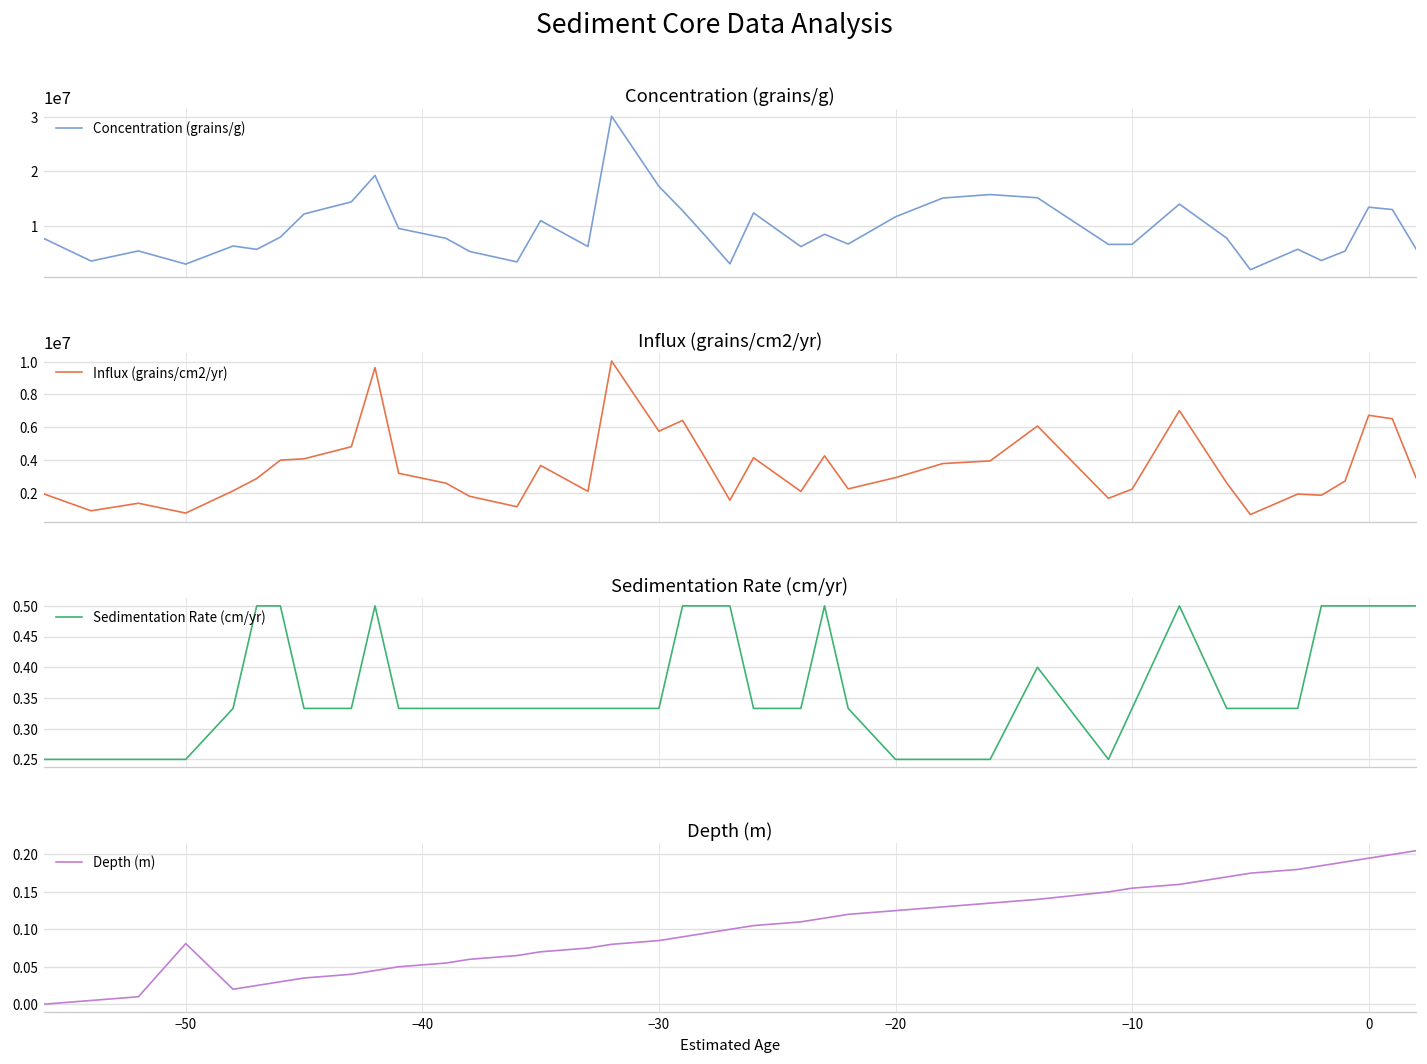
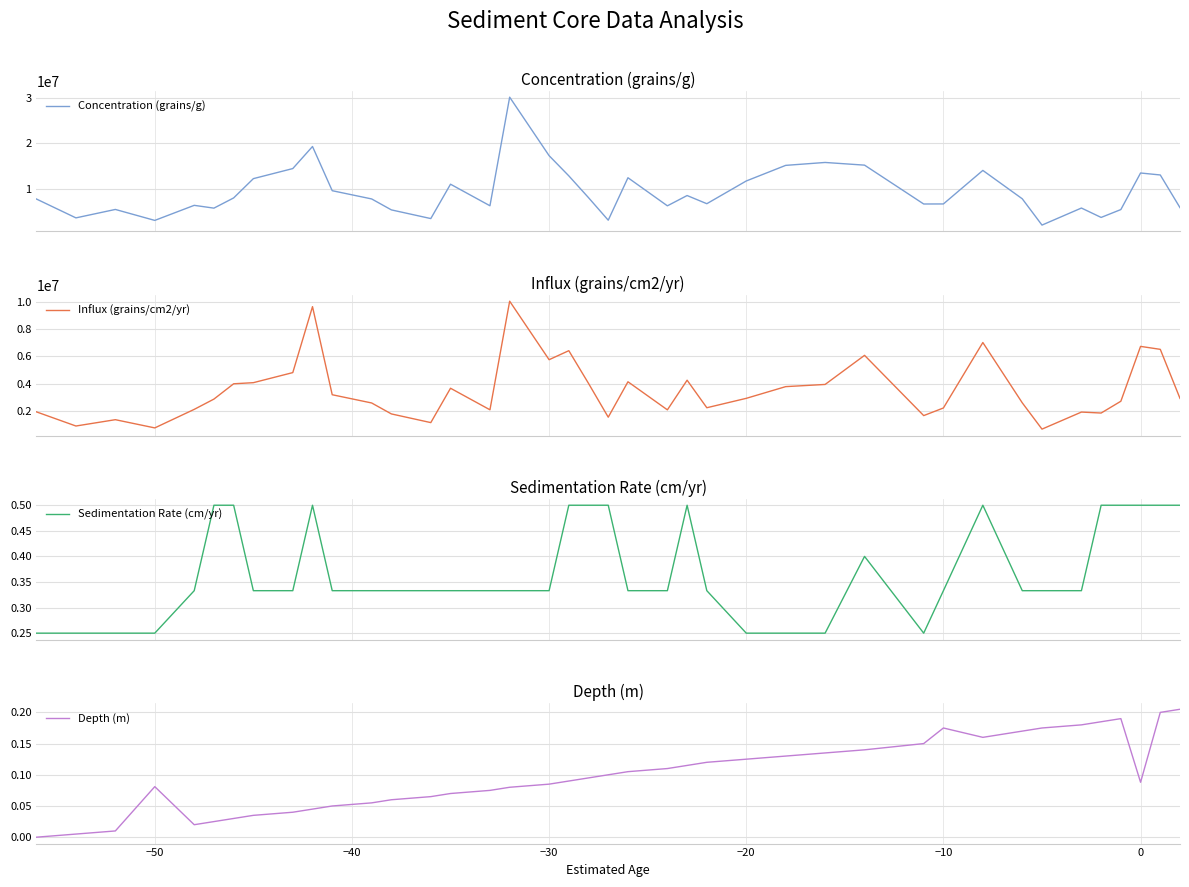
  {
    "Depth (m)": {
      "−50": 0.08,
      "−30": 0.09,
      "−20": 0.13,
-     "−10": 0.16,
-     "0": 0.20
+     "−10": 0.18,
+     "0": 0.09
    }
  }
